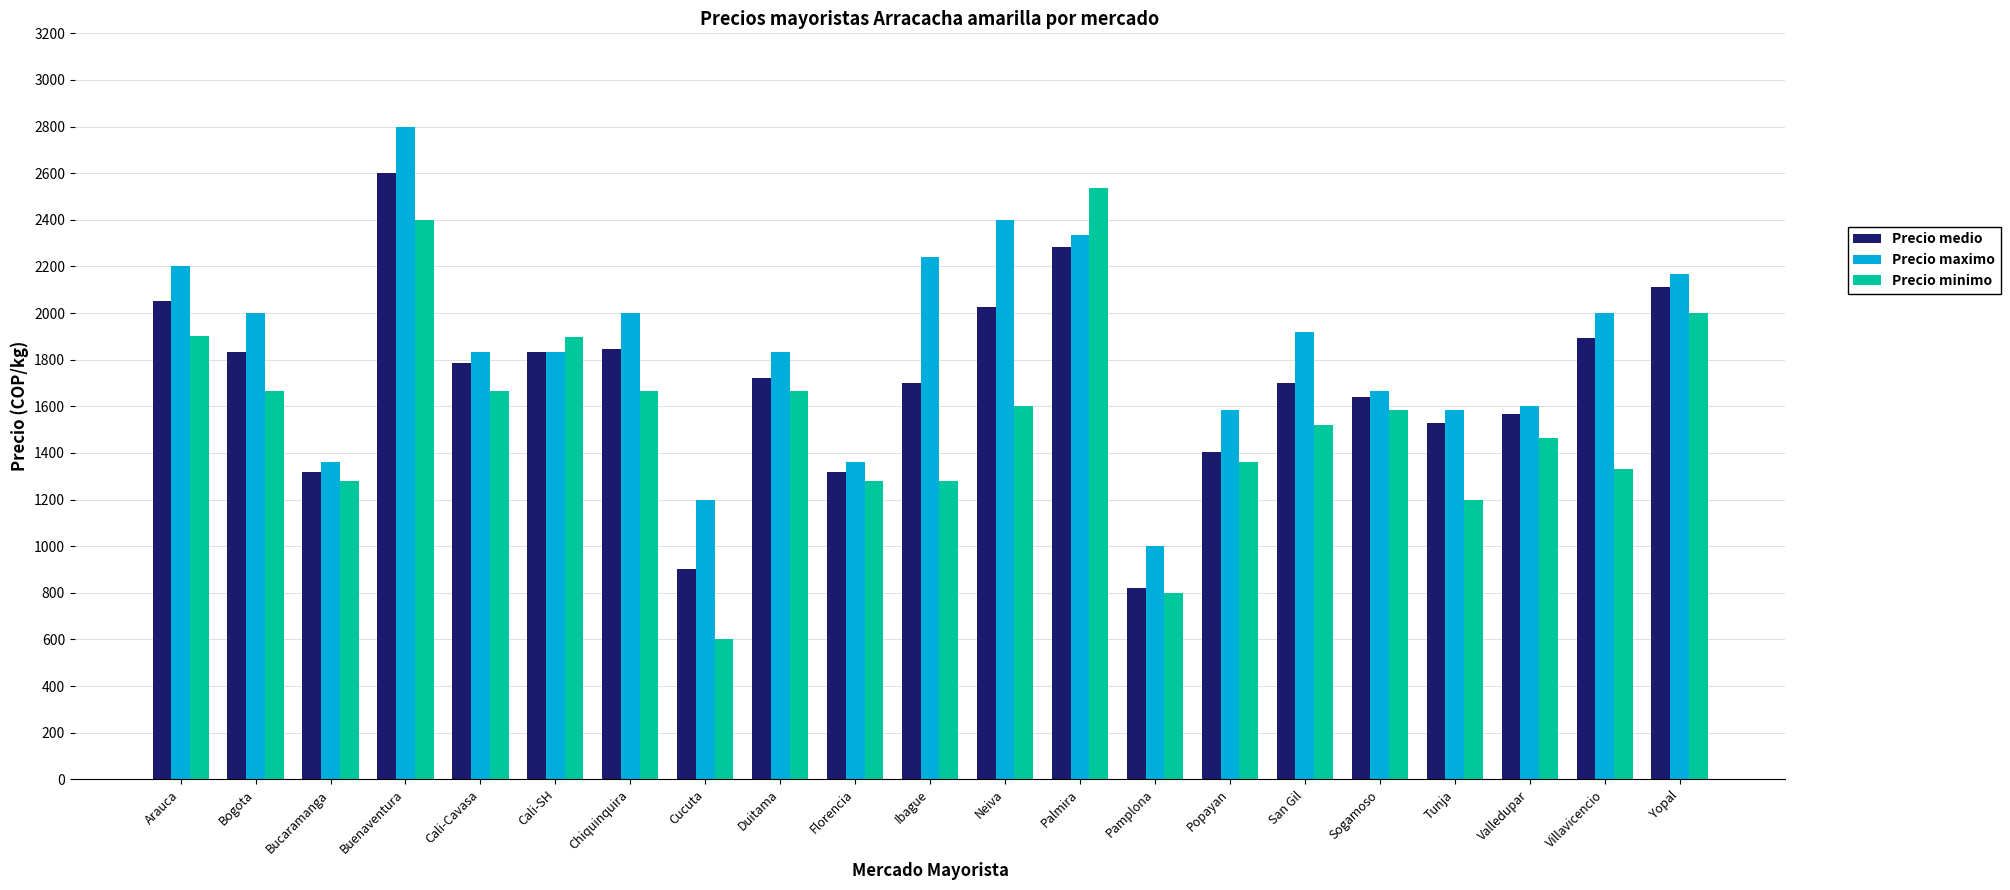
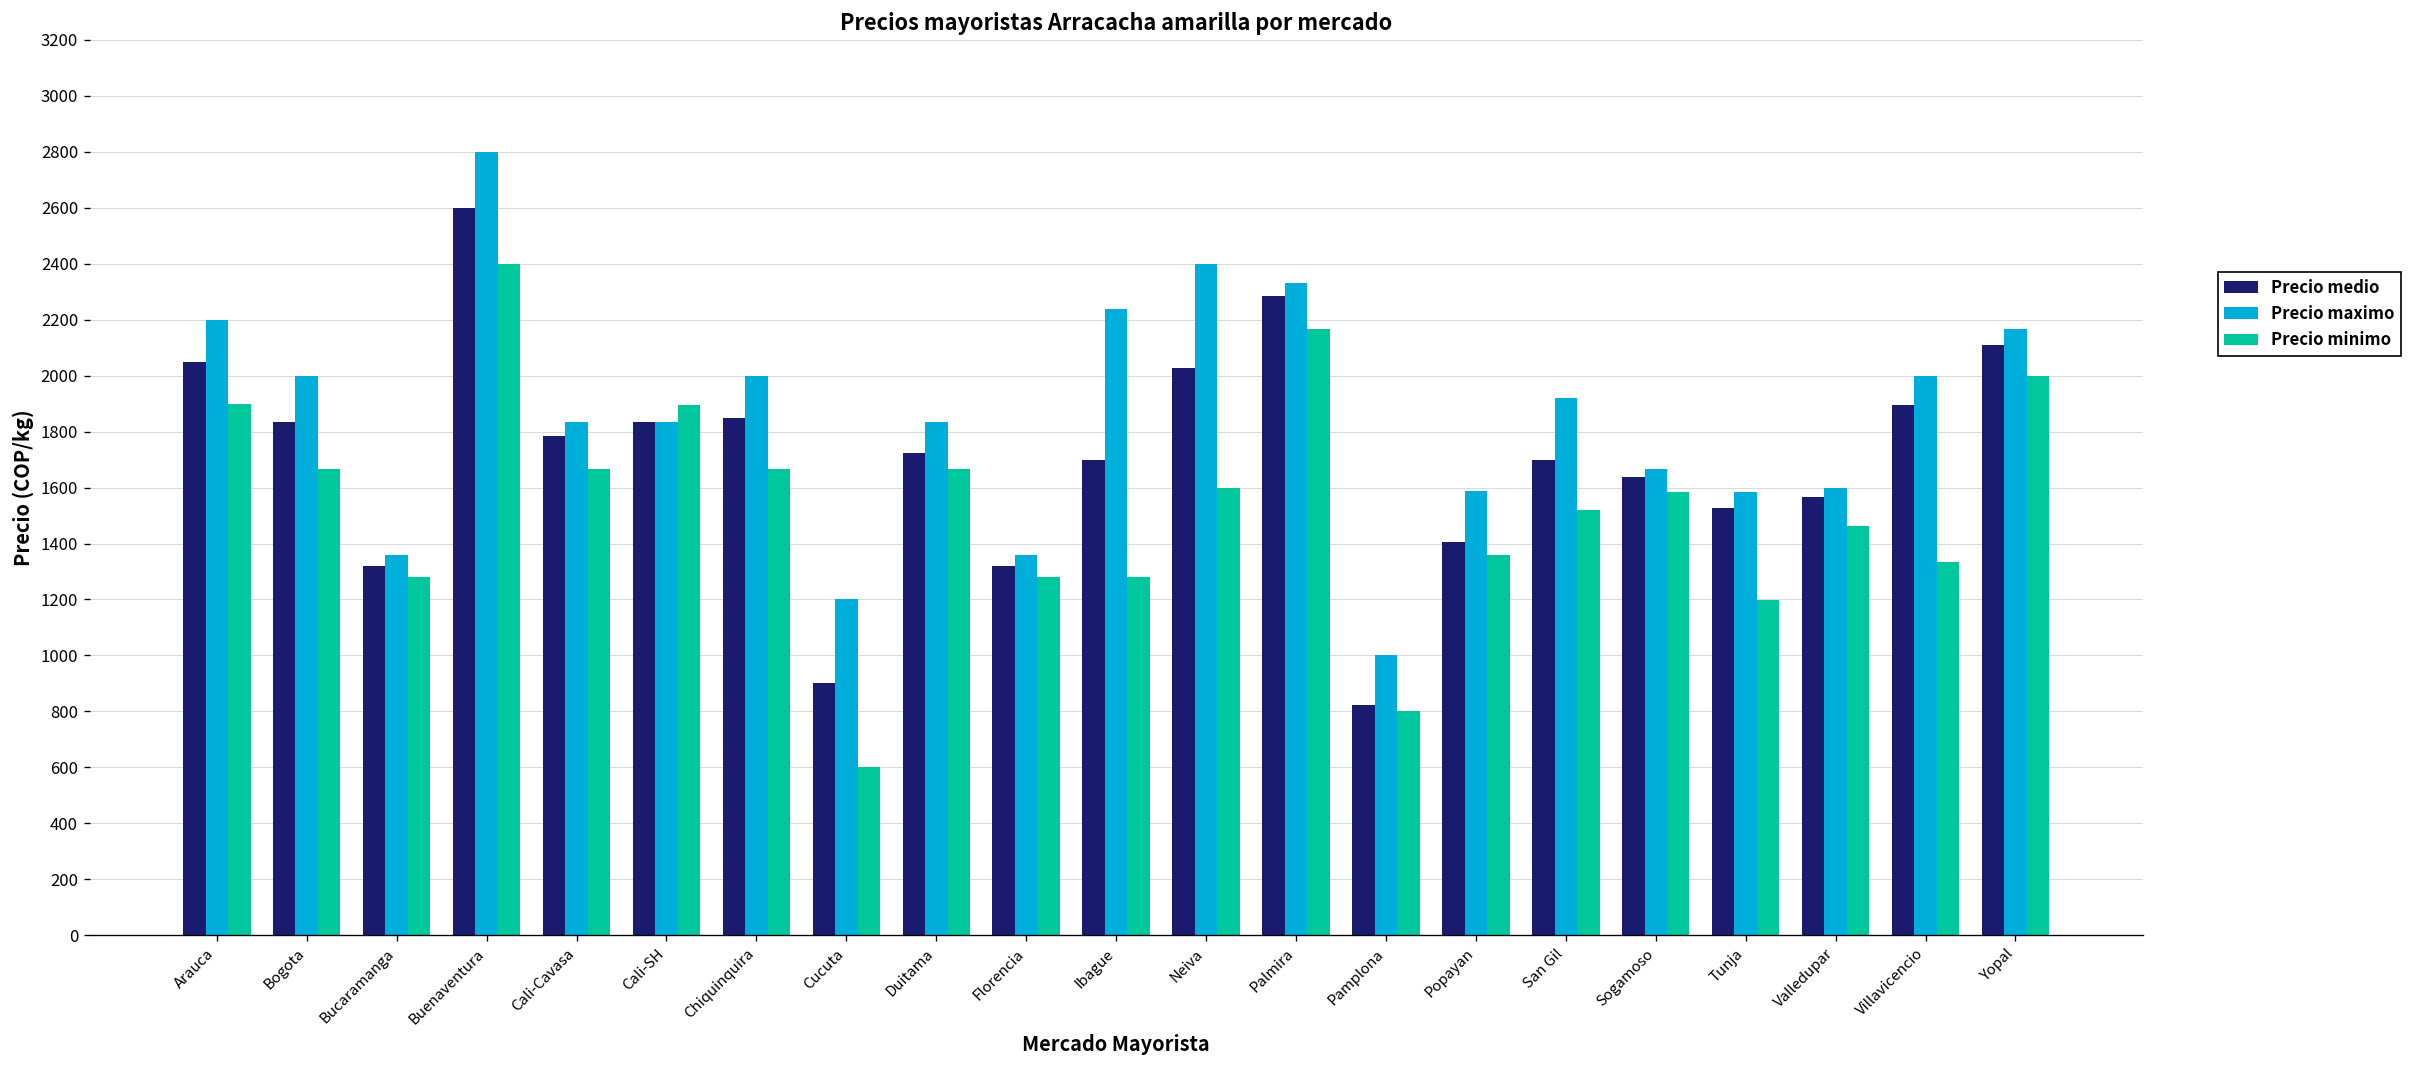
  {
    "Precio medio": {
      "Arauca": 2050,
      "Bogota": 1830,
      "Bucaramanga": 1320,
      "Buenaventura": 2600,
      "Cali-Cavasa": 1790,
      "Cali-SH": 1830,
      "Chiquinquira": 1850,
      "Cucuta": 900,
      "Duitama": 1720,
      "Florencia": 1320,
      "Ibague": 1700,
      "Neiva": 2030,
      "Palmira": 2290,
      "Pamplona": 820,
      "Popayan": 1410,
      "San Gil": 1700,
      "Sogamoso": 1640,
      "Tunja": 1530,
      "Valledupar": 1570,
      "Villavicencio": 1900,
      "Yopal": 2110
    },
    "Precio maximo": {
      "Arauca": 2200,
      "Bogota": 2000,
      "Bucaramanga": 1360,
      "Buenaventura": 2800,
      "Cali-Cavasa": 1830,
      "Cali-SH": 1830,
      "Chiquinquira": 2000,
      "Cucuta": 1200,
      "Duitama": 1830,
      "Florencia": 1360,
      "Ibague": 2240,
      "Neiva": 2400,
      "Palmira": 2330,
      "Pamplona": 1000,
      "Popayan": 1590,
      "San Gil": 1920,
      "Sogamoso": 1670,
      "Tunja": 1580,
      "Valledupar": 1600,
      "Villavicencio": 2000,
      "Yopal": 2170
    },
    "Precio minimo": {
      "Arauca": 1900,
      "Bogota": 1670,
      "Bucaramanga": 1280,
      "Buenaventura": 2400,
      "Cali-Cavasa": 1670,
      "Cali-SH": 1900,
      "Chiquinquira": 1670,
      "Cucuta": 600,
      "Duitama": 1670,
      "Florencia": 1280,
      "Ibague": 1280,
      "Neiva": 1600,
-     "Palmira": 2540,
+     "Palmira": 2170,
      "Pamplona": 800,
      "Popayan": 1360,
      "San Gil": 1520,
      "Sogamoso": 1580,
      "Tunja": 1200,
      "Valledupar": 1460,
      "Villavicencio": 1330,
      "Yopal": 2000
    }
  }
